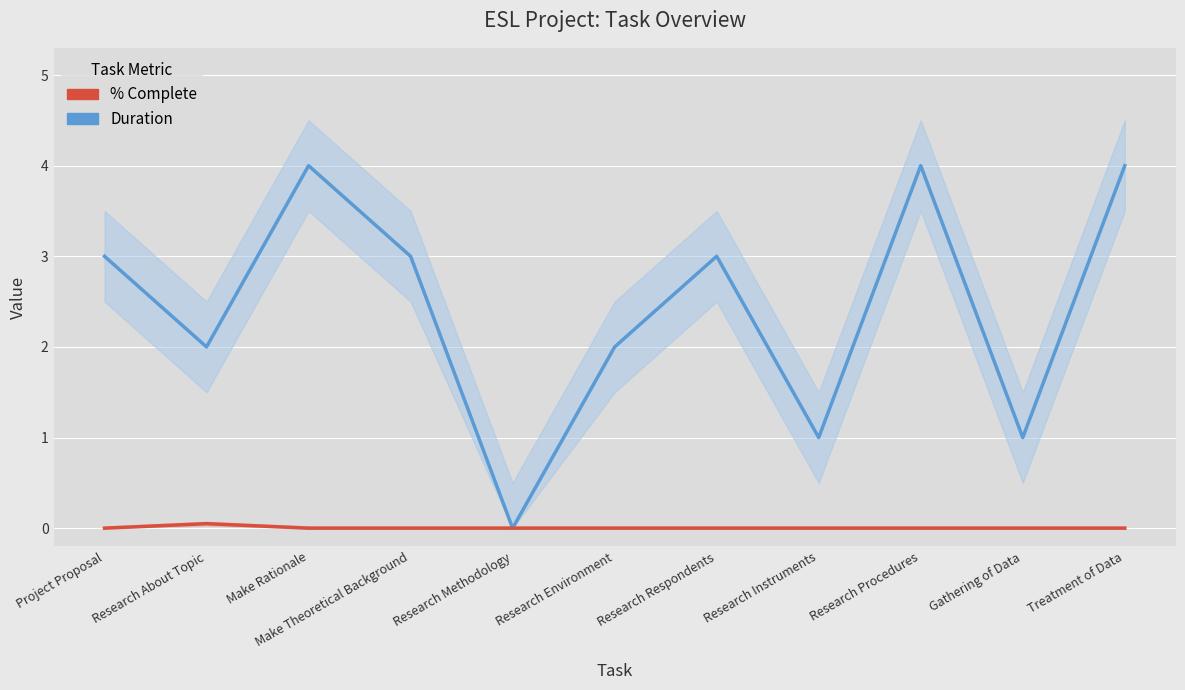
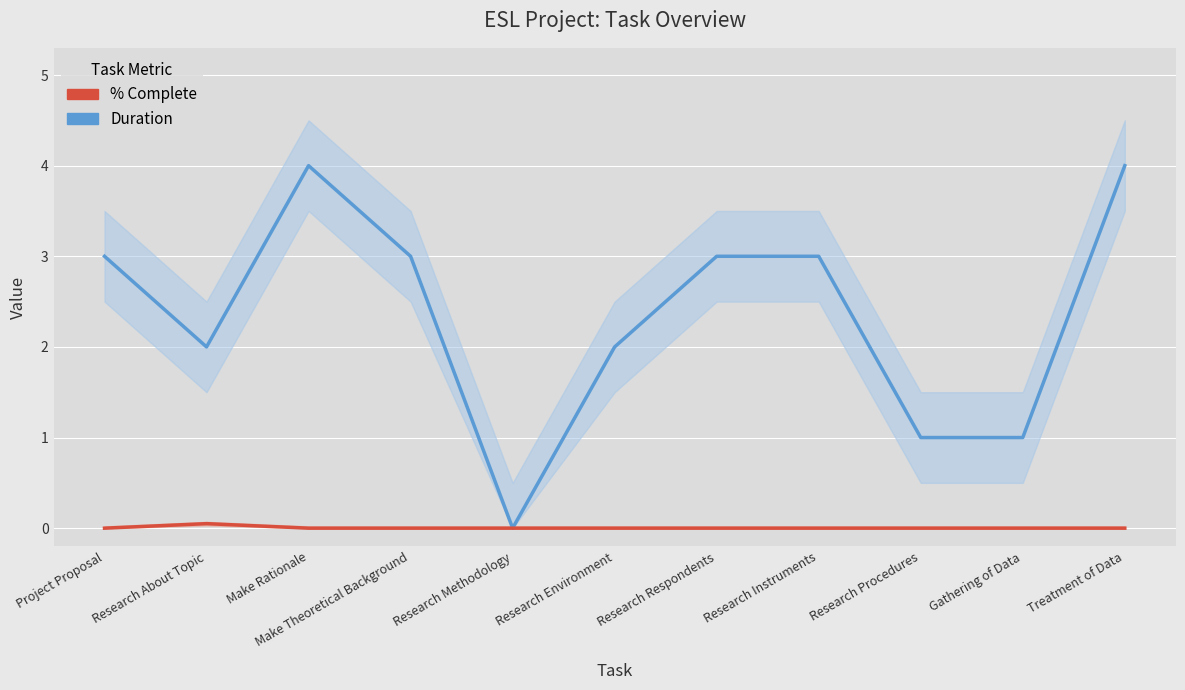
  {
    "Duration": {
      "Project Proposal": 3,
      "Research About Topic": 2,
      "Make Rationale": 4,
      "Make Theoretical Background": 3,
      "Research Environment": 2,
      "Research Respondents": 3,
-     "Research Instruments": 1,
-     "Research Procedures": 4,
+     "Research Instruments": 3,
+     "Research Procedures": 1,
      "Gathering of Data": 1,
      "Treatment of Data": 4
    }
  }
